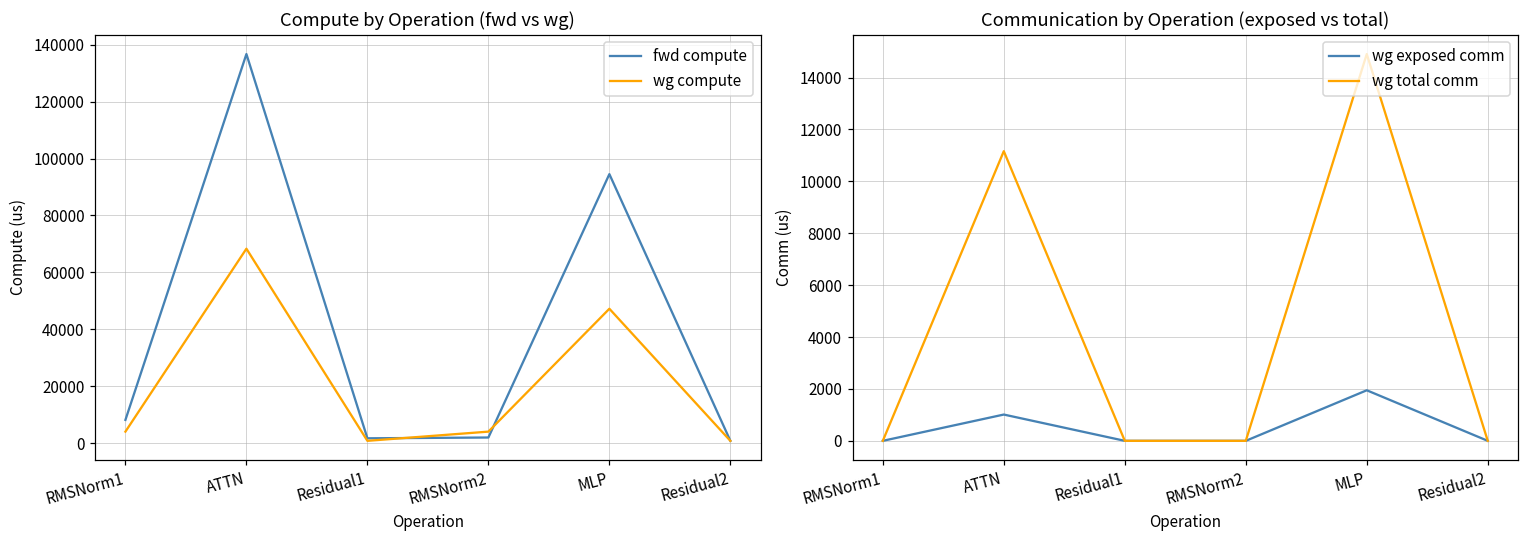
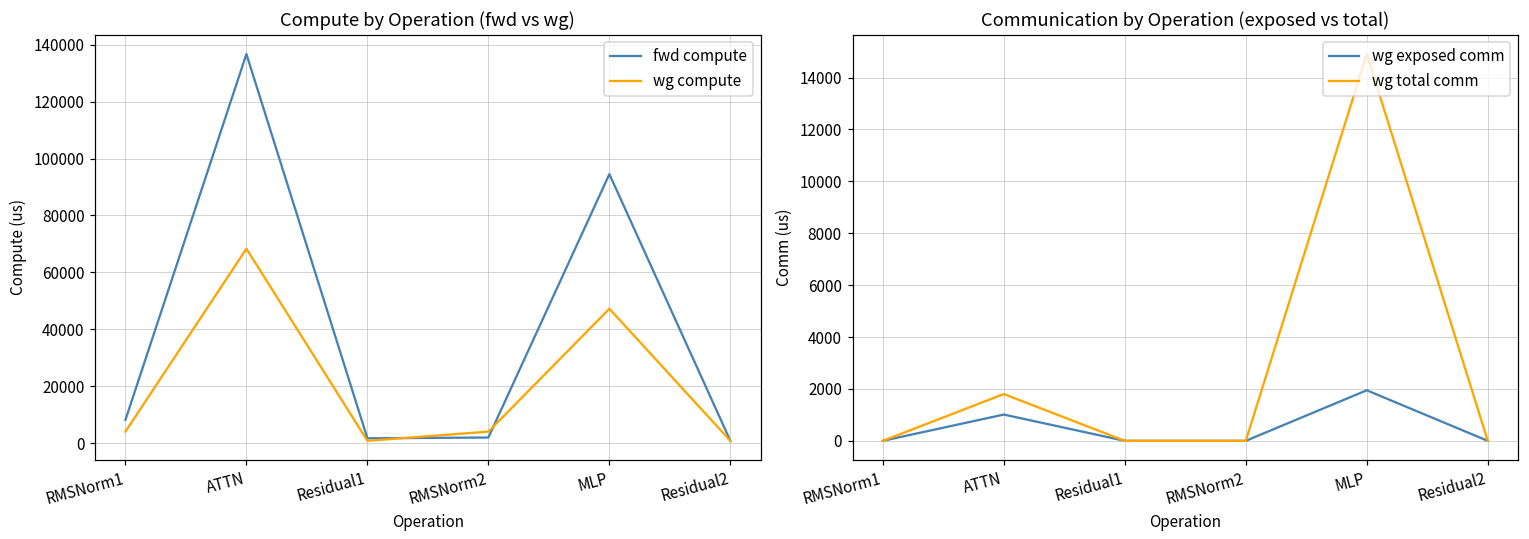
  {
    "Compute by Operation (fwd vs wg)": {
      "fwd compute": {
        "RMSNorm1": 8000,
        "ATTN": 137000,
        "RMSNorm2": 2000,
        "MLP": 95000
      },
      "wg compute": {
        "RMSNorm1": 4000,
        "ATTN": 68000,
        "RMSNorm2": 4000,
        "MLP": 47000
      }
    },
    "Communication by Operation (exposed vs total)": {
      "wg exposed comm": {
        "ATTN": 1000,
        "MLP": 1900
      },
      "wg total comm": {
-       "ATTN": 11200
+       "ATTN": 1800
      }
    }
  }
